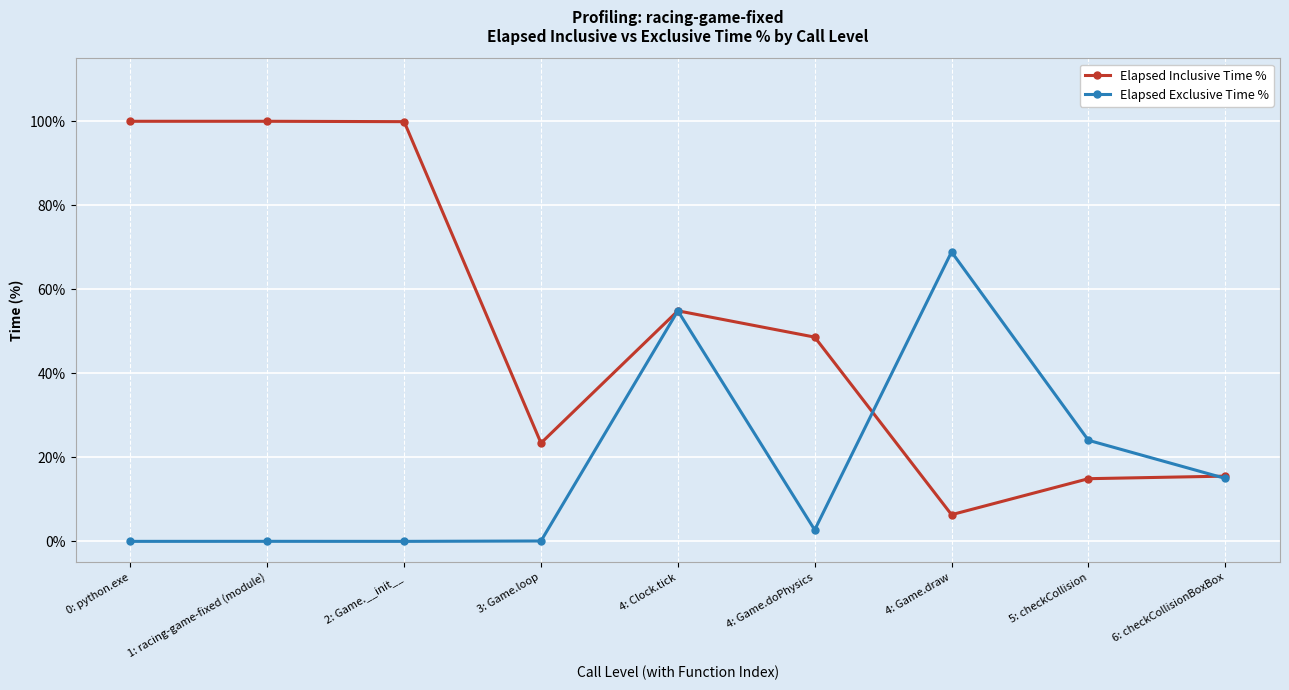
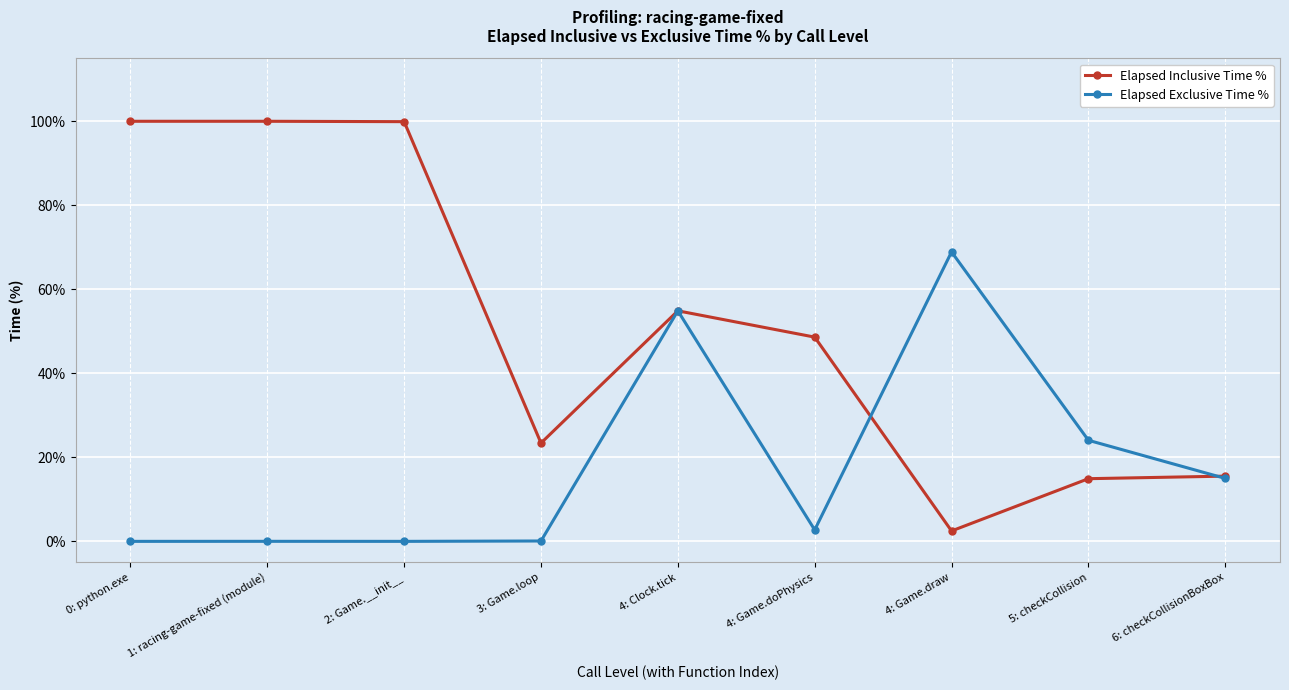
  {
    "Elapsed Inclusive Time %": {
      "0: python.exe": "100%",
      "1: racing-game-fixed (module)": "100%",
      "2: Game.__init__": "100%",
      "3: Game.loop": "23%",
      "4: Game.doPhysics": "49%",
-     "4: Game.draw": "6%",
+     "4: Game.draw": "2%",
      "5: checkCollision": "15%"
    },
    "Elapsed Exclusive Time %": {
      "0: python.exe": "0%",
      "1: racing-game-fixed (module)": "0%",
      "2: Game.__init__": "0%",
      "3: Game.loop": "0%",
      "4: Game.doPhysics": "3%",
      "4: Game.draw": "69%",
      "5: checkCollision": "24%"
    }
  }
